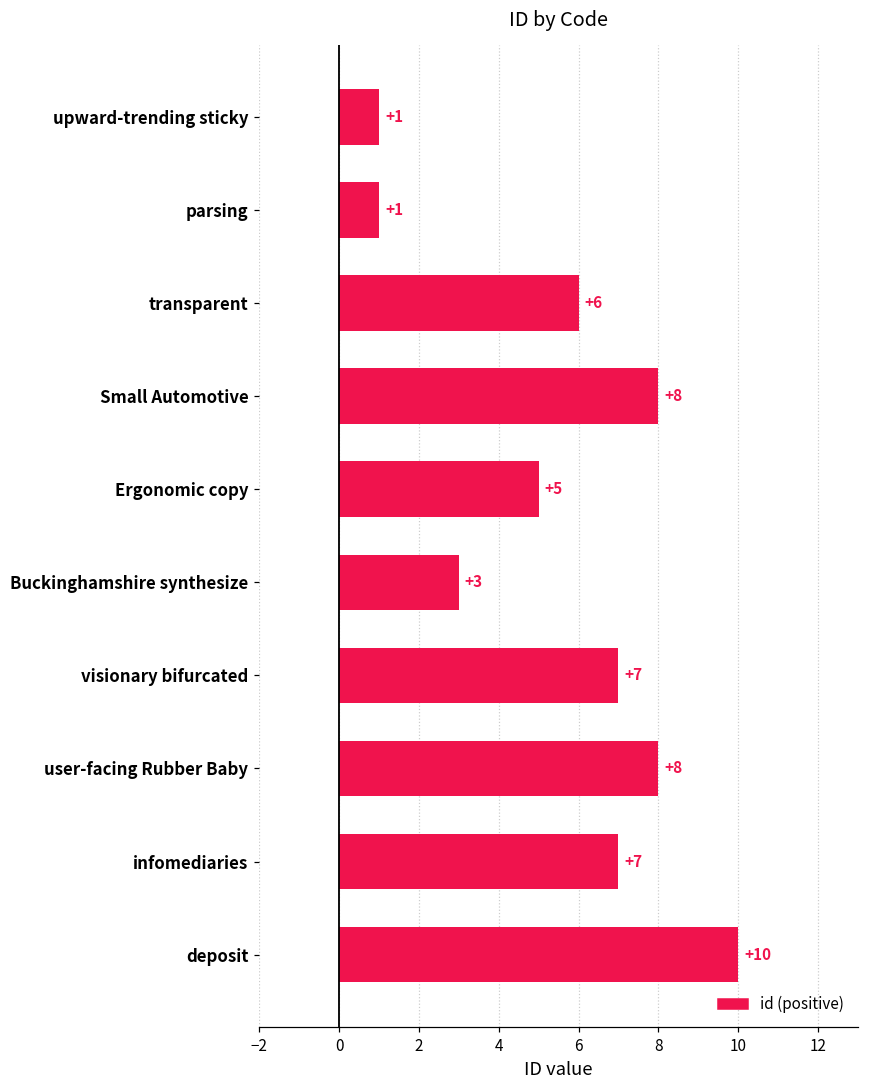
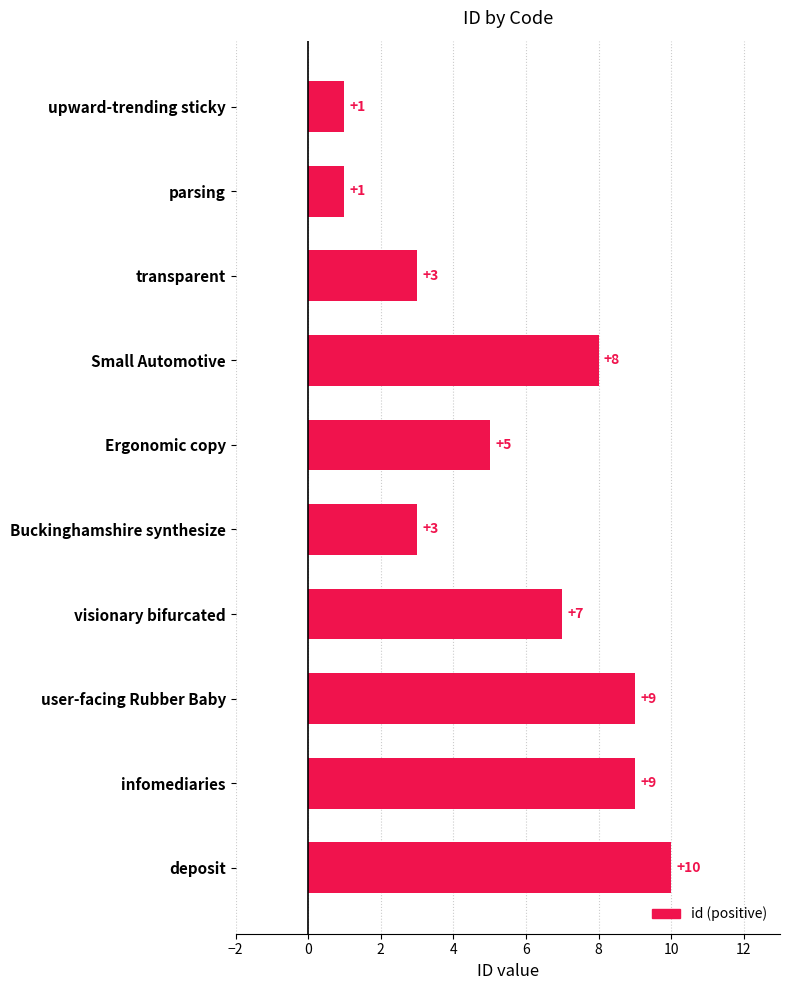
  {
    "upward-trending sticky": "+1",
    "parsing": "+1",
-   "transparent": "+6",
+   "transparent": "+3",
    "Small Automotive": "+8",
    "Ergonomic copy": "+5",
    "Buckinghamshire synthesize": "+3",
    "visionary bifurcated": "+7",
-   "user-facing Rubber Baby": "+8",
-   "infomediaries": "+7",
+   "user-facing Rubber Baby": "+9",
+   "infomediaries": "+9",
    "deposit": "+10"
  }
